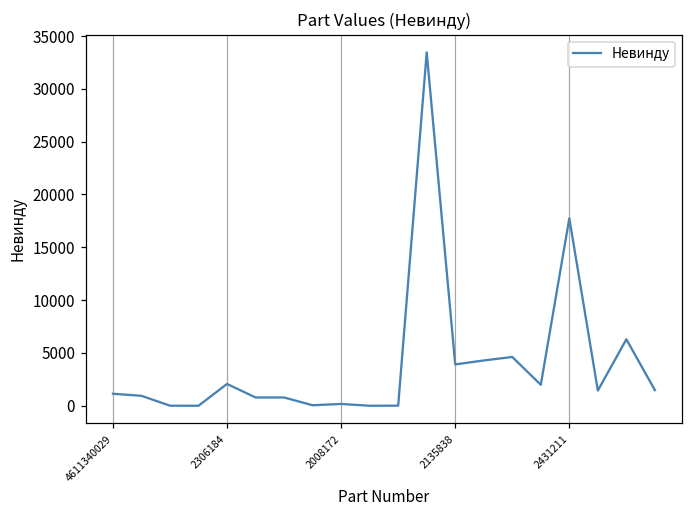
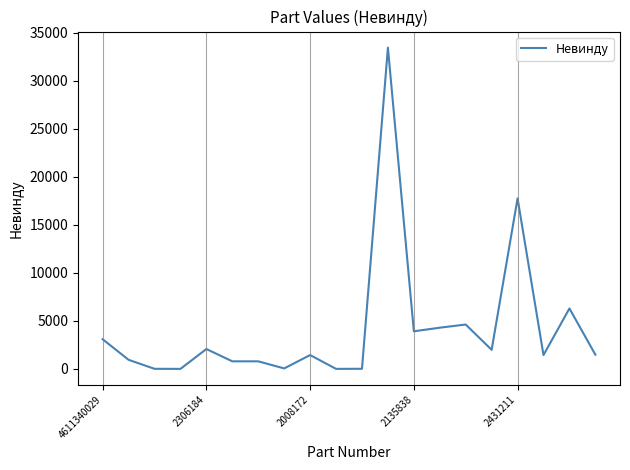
  {
-   "4611340029": 1000,
+   "4611340029": 3000,
    "2306184": 2000,
-   "2008172": 0,
+   "2008172": 1000,
    "2135838": 4000,
    "2431211": 18000
  }
